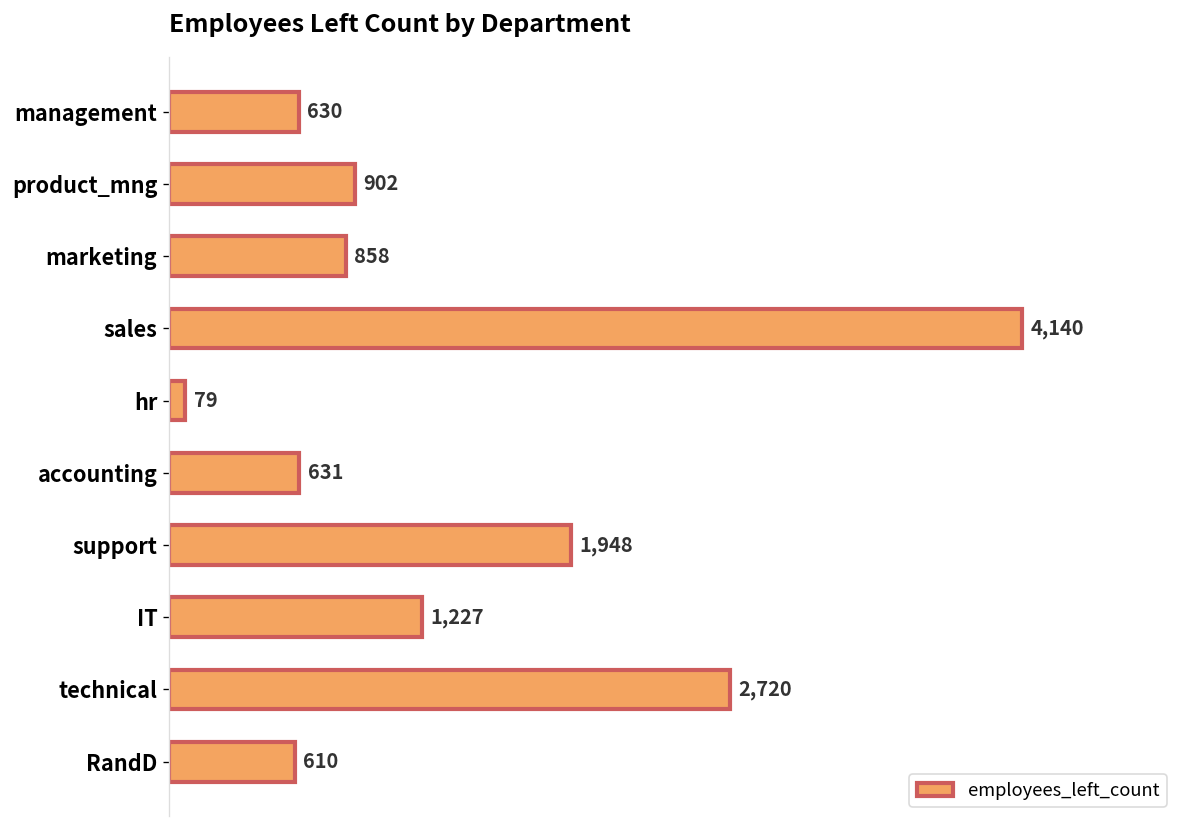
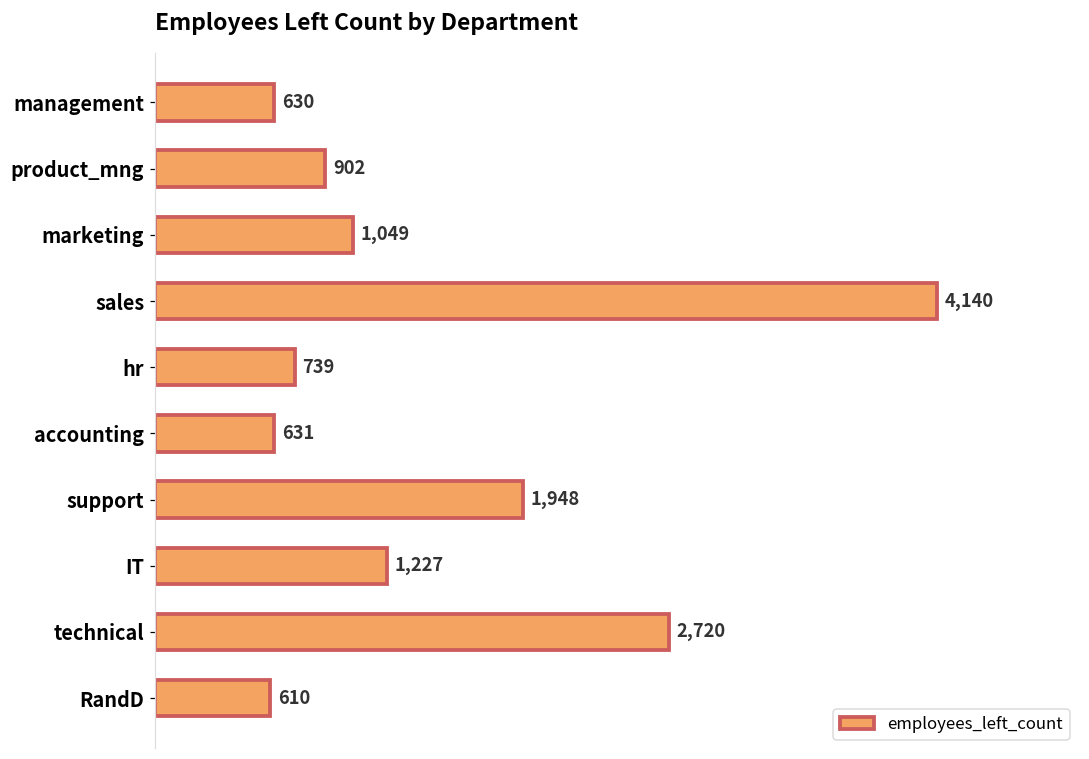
  {
    "management": "630",
    "product_mng": "902",
-   "marketing": "858",
+   "marketing": "1,049",
    "sales": "4,140",
-   "hr": "79",
+   "hr": "739",
    "accounting": "631",
    "support": "1,948",
    "IT": "1,227",
    "technical": "2,720",
    "RandD": "610"
  }
